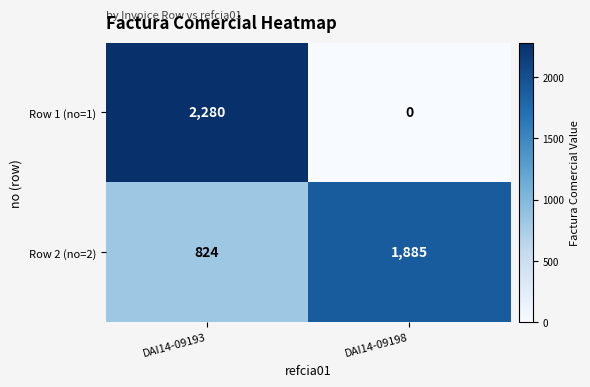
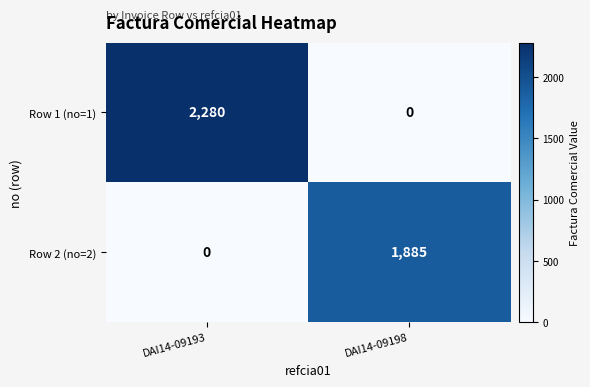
  {
    "Row 1 (no=1)": {
      "DAI14-09193": "2,280",
      "DAI14-09198": "0"
    },
    "Row 2 (no=2)": {
-     "DAI14-09193": "824",
+     "DAI14-09193": "0",
      "DAI14-09198": "1,885"
    }
  }
